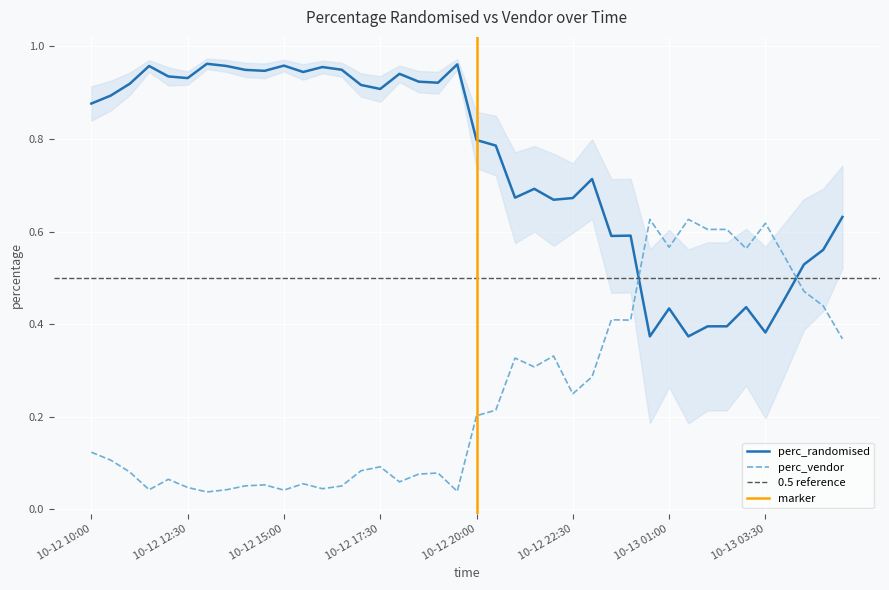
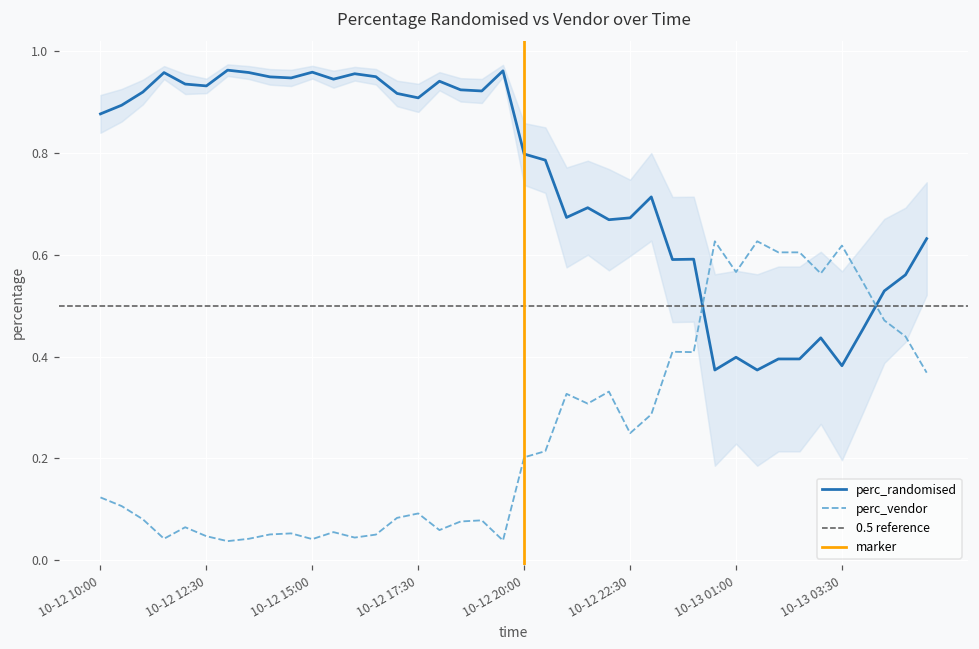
  {
    "perc_randomised": {
      "10-12 10:00": 0.88,
      "10-12 12:30": 0.93,
      "10-12 15:00": 0.96,
      "10-12 17:30": 0.91,
      "10-12 20:00": 0.80,
      "10-12 22:30": 0.67,
-     "10-13 01:00": 0.43,
+     "10-13 01:00": 0.40,
      "10-13 03:30": 0.38
    },
    "perc_vendor": {
      "10-12 10:00": 0.12,
      "10-12 12:30": 0.05,
      "10-12 15:00": 0.04,
      "10-12 17:30": 0.09,
      "10-12 20:00": 0.20,
      "10-12 22:30": 0.25,
      "10-13 03:30": 0.62
    }
  }
